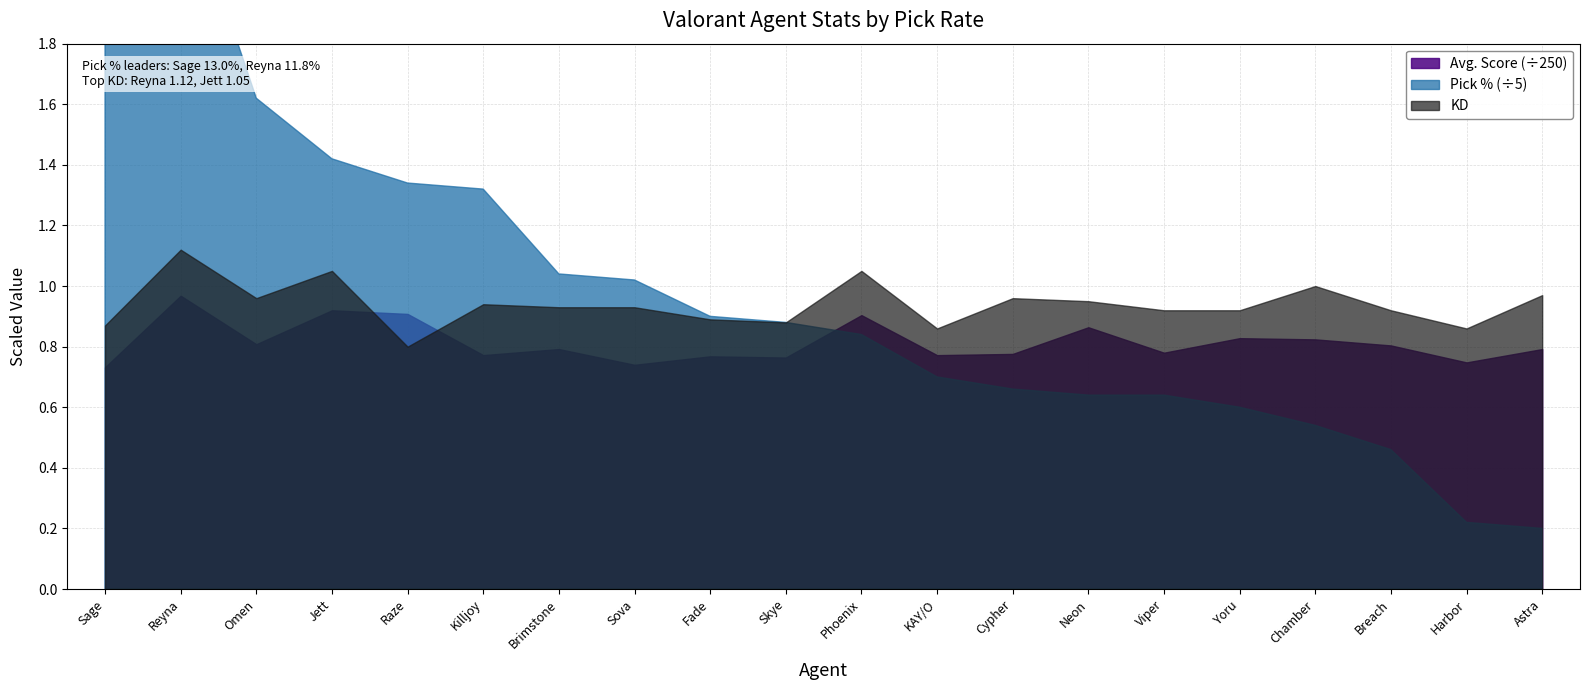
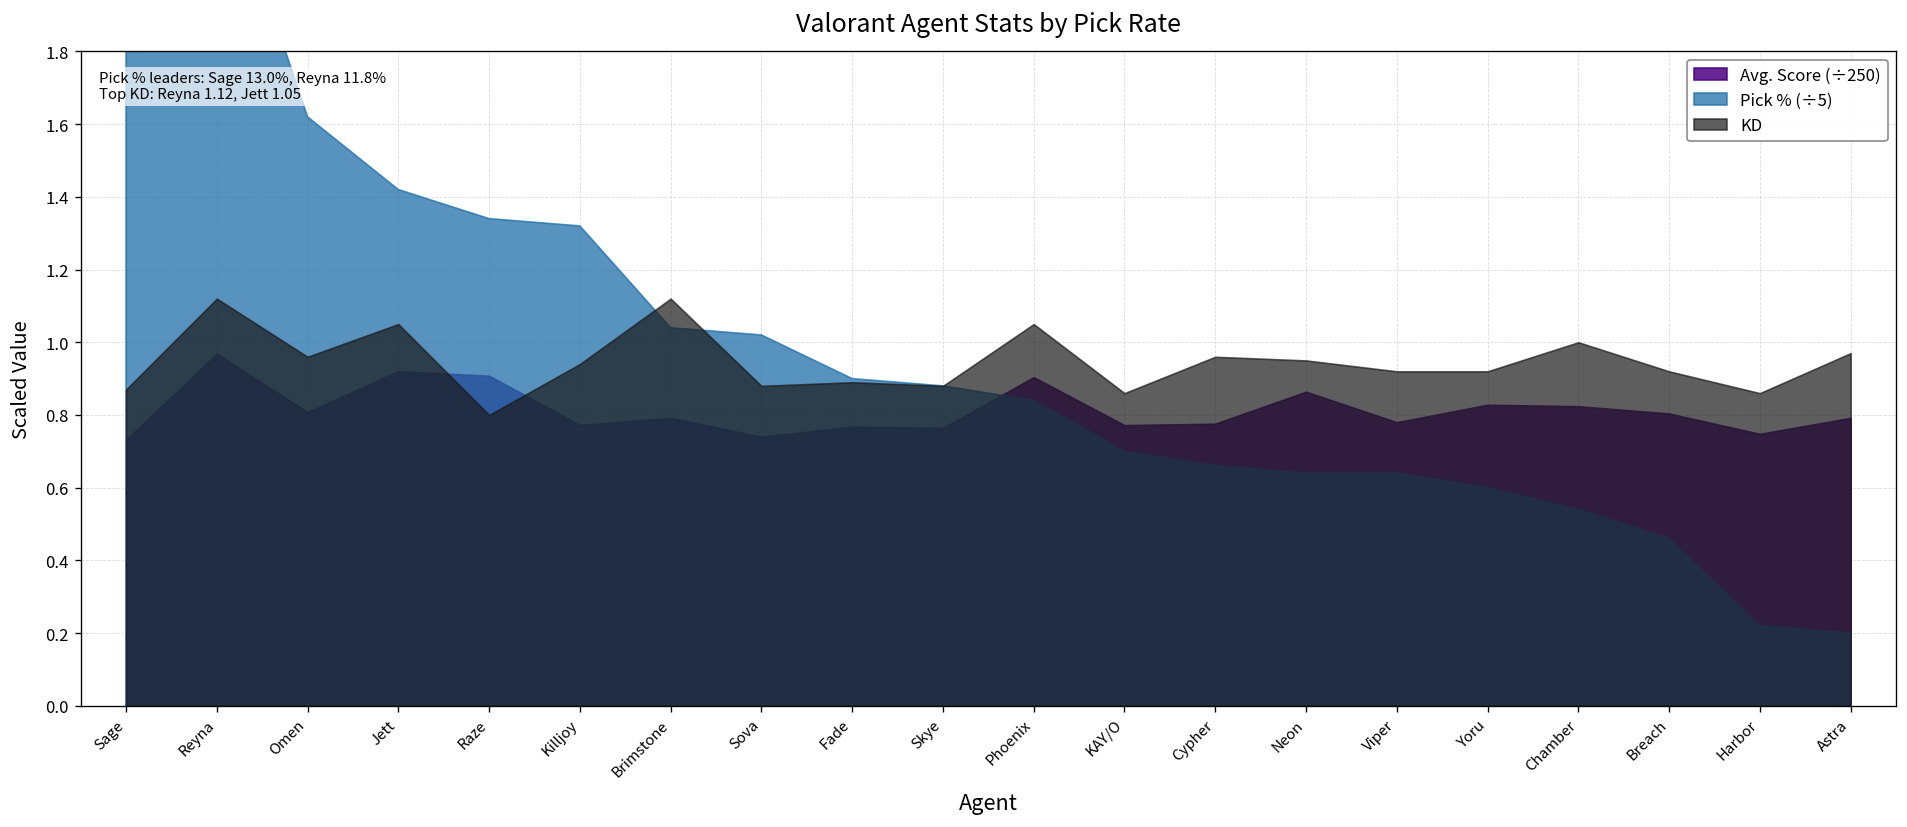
  {
    "Avg. Score (÷250)": {
      "Sage": 0.73,
      "Reyna": 0.97,
      "Omen": 0.81,
      "Jett": 0.92,
      "Raze": 0.91,
      "Killjoy": 0.77,
      "Brimstone": 0.79,
      "Sova": 0.74,
      "Fade": 0.77,
      "Skye": 0.76,
      "Phoenix": 0.90,
      "KAY/O": 0.77,
      "Cypher": 0.78,
      "Neon": 0.86,
      "Viper": 0.78,
      "Yoru": 0.83,
      "Chamber": 0.82,
      "Breach": 0.80,
      "Harbor": 0.75,
      "Astra": 0.79
    },
    "Pick % (÷5)": {
      "Jett": 1.42,
      "Raze": 1.34,
      "Killjoy": 1.32,
      "Brimstone": 1.04,
      "Sova": 1.02,
      "Fade": 0.90,
      "Phoenix": 0.84,
      "KAY/O": 0.70,
      "Cypher": 0.66,
      "Neon": 0.64,
      "Viper": 0.64,
      "Yoru": 0.60,
      "Chamber": 0.54,
      "Breach": 0.46,
      "Harbor": 0.22,
      "Astra": 0.20
    },
    "KD": {
      "Sage": 0.87,
      "Reyna": 1.12,
      "Omen": 0.96,
      "Jett": 1.05,
      "Raze": 0.80,
      "Killjoy": 0.94,
-     "Brimstone": 0.93,
-     "Sova": 0.93,
+     "Brimstone": 1.12,
+     "Sova": 0.88,
      "Fade": 0.89,
      "Phoenix": 1.05,
      "KAY/O": 0.86,
      "Cypher": 0.96,
      "Neon": 0.95,
      "Viper": 0.92,
      "Yoru": 0.92,
      "Chamber": 1.00,
      "Breach": 0.92,
      "Harbor": 0.86,
      "Astra": 0.97
    }
  }
